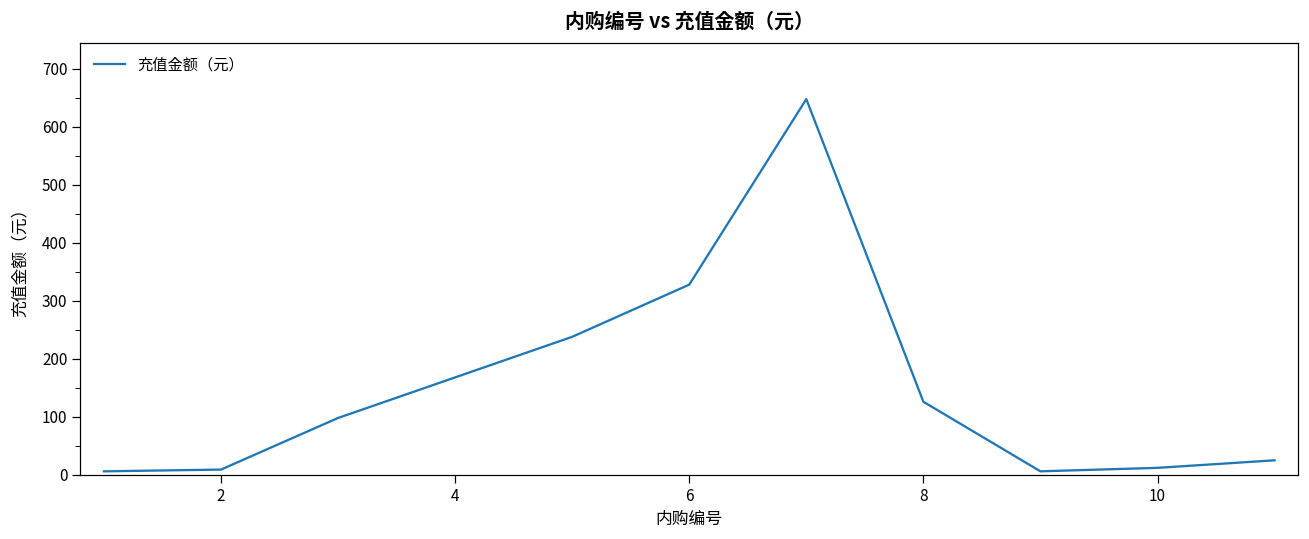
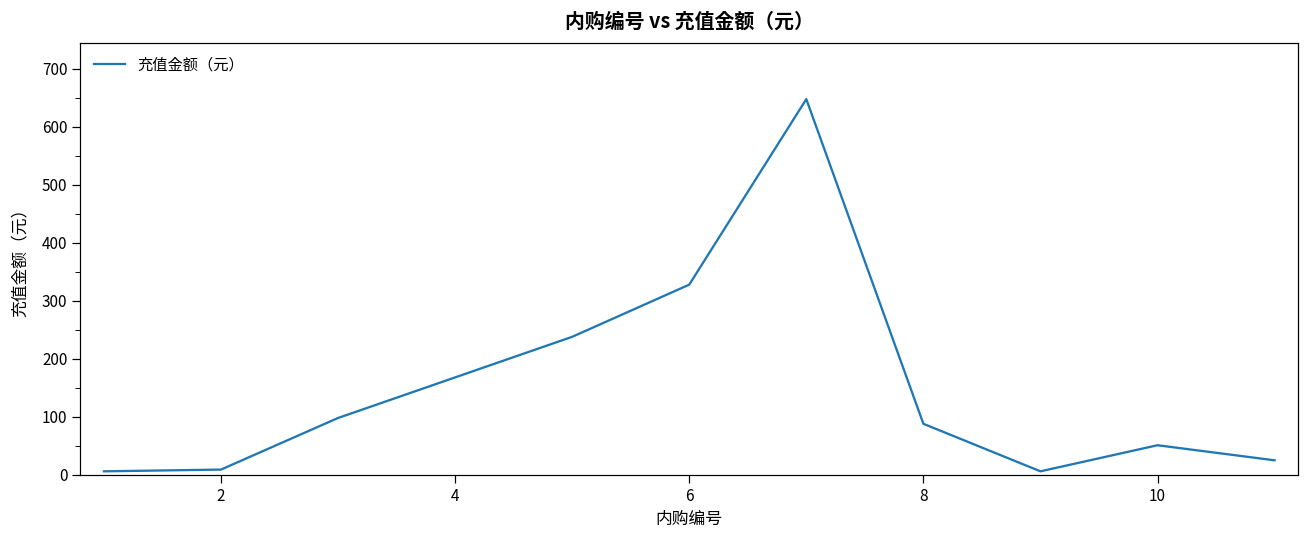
  {
    "2": 10,
    "4": 170,
    "6": 330,
-   "8": 130,
-   "10": 10
+   "8": 90,
+   "10": 50
  }
